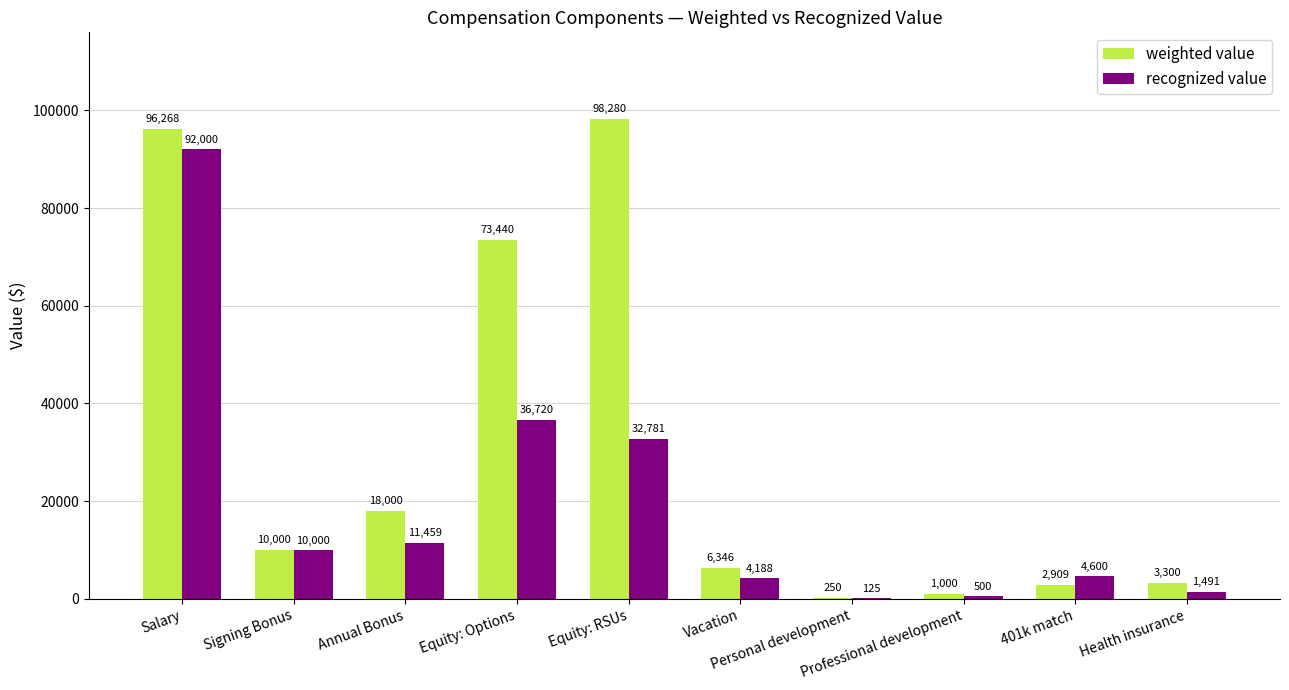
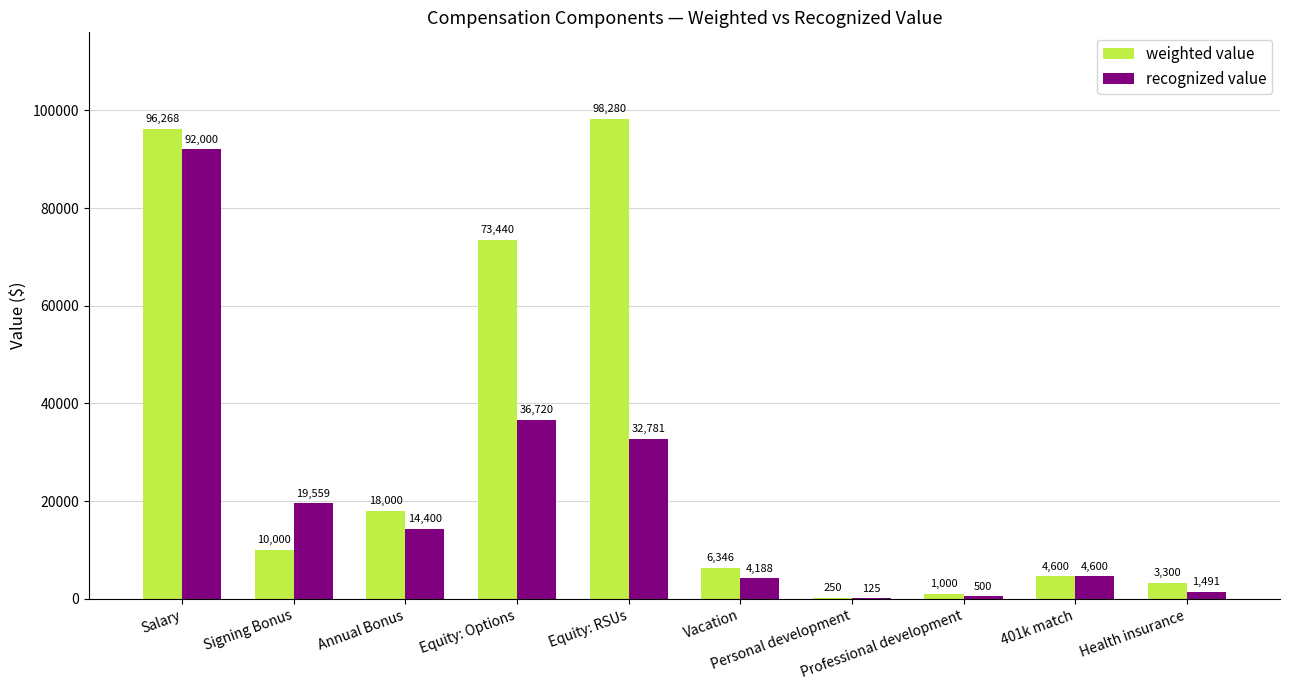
  {
    "weighted value": {
      "Salary": "96,268",
      "Signing Bonus": "10,000",
      "Annual Bonus": "18,000",
      "Equity: Options": "73,440",
      "Equity: RSUs": "98,280",
      "Vacation": "6,346",
      "Personal development": "250",
      "Professional development": "1,000",
-     "401k match": "2,909",
+     "401k match": "4,600",
      "Health insurance": "3,300"
    },
    "recognized value": {
      "Salary": "92,000",
-     "Signing Bonus": "10,000",
-     "Annual Bonus": "11,459",
+     "Signing Bonus": "19,559",
+     "Annual Bonus": "14,400",
      "Equity: Options": "36,720",
      "Equity: RSUs": "32,781",
      "Vacation": "4,188",
      "Personal development": "125",
      "Professional development": "500",
      "401k match": "4,600",
      "Health insurance": "1,491"
    }
  }
